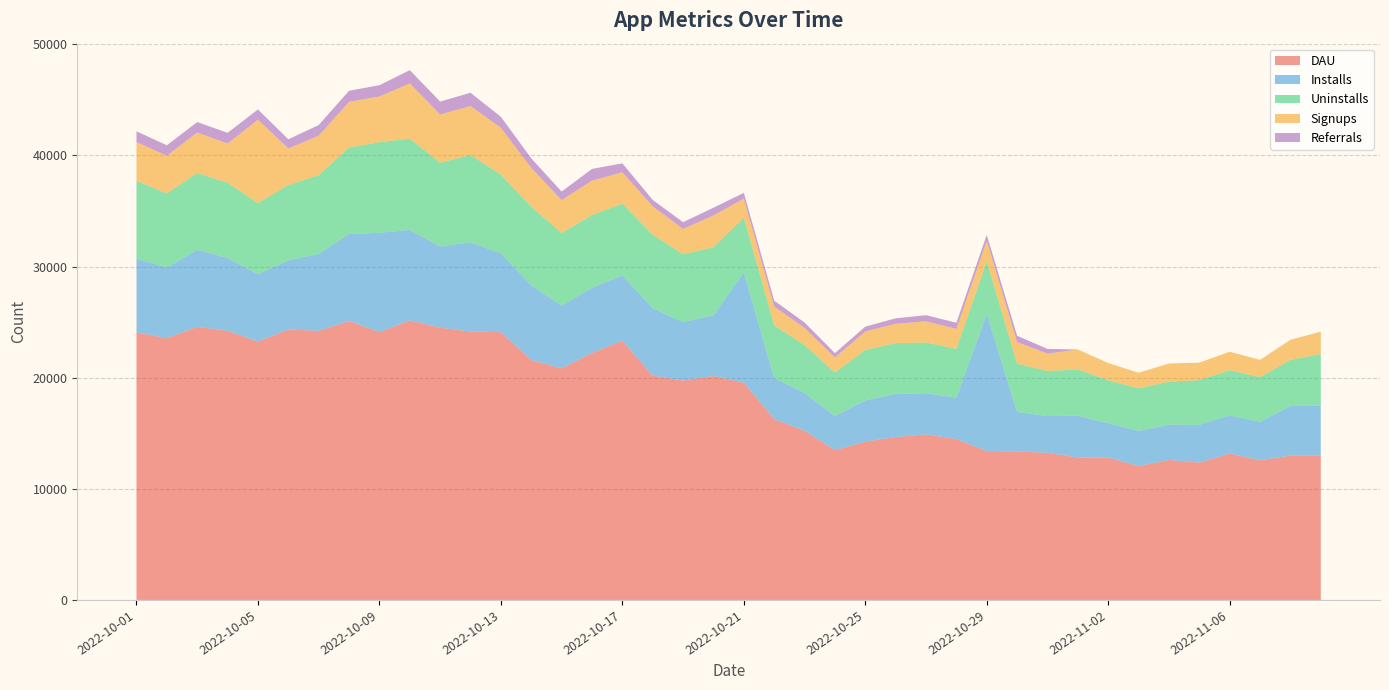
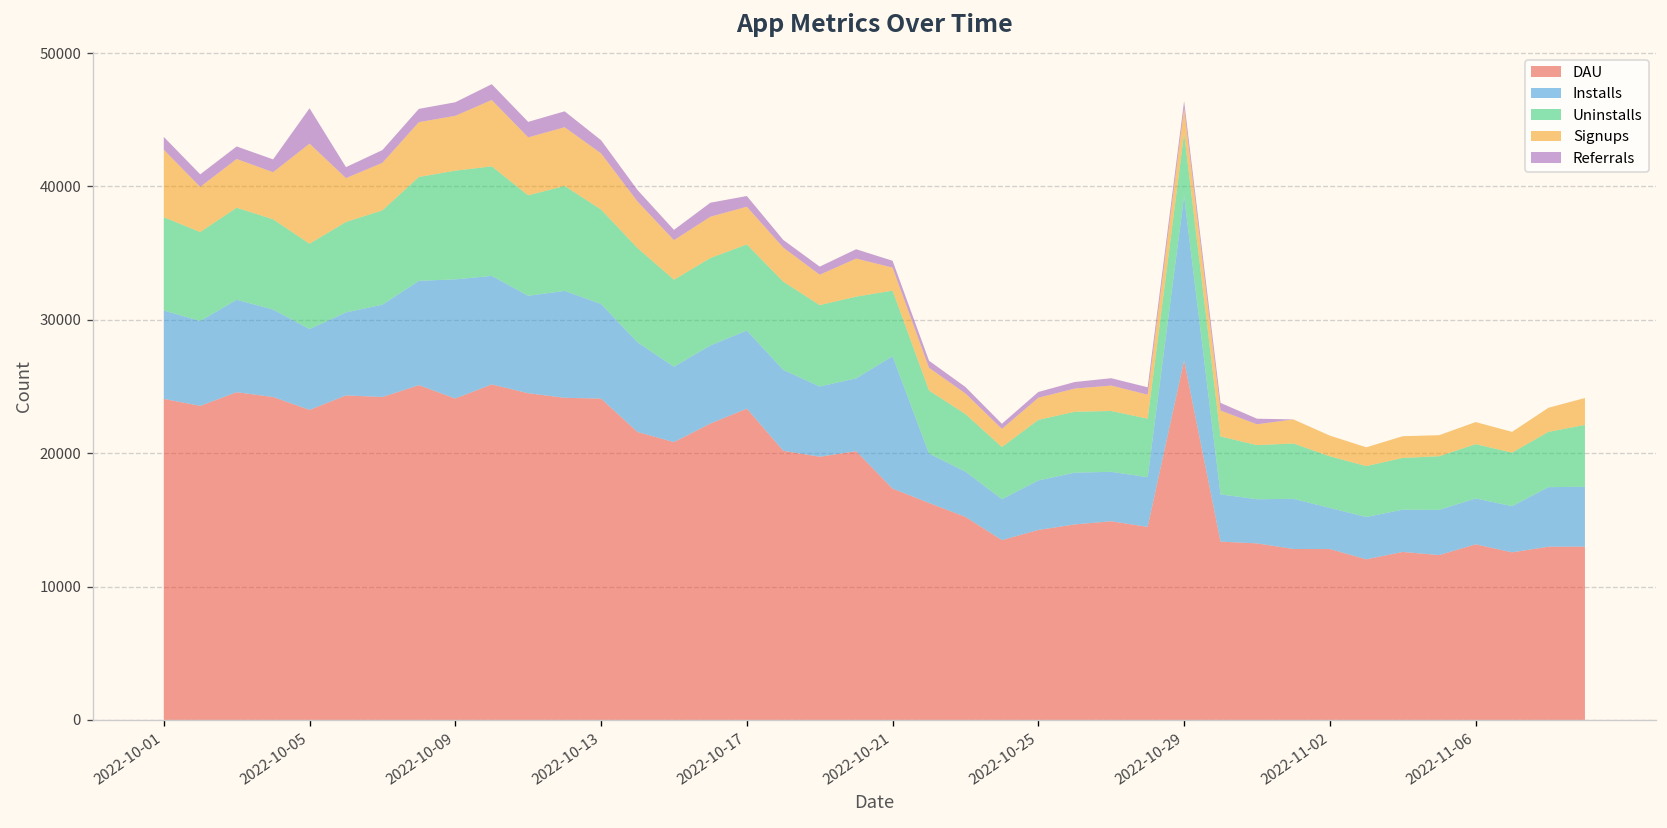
  {
    "DAU": {
      "2022-10-01": 24100,
      "2022-10-05": 23200,
      "2022-10-09": 24100,
      "2022-10-13": 24100,
      "2022-10-17": 23300,
-     "2022-10-21": 19500,
+     "2022-10-21": 17300,
      "2022-10-25": 14200,
-     "2022-10-29": 13400,
+     "2022-10-29": 26900,
      "2022-11-02": 12800,
      "2022-11-06": 13200
    },
    "Installs": {
      "2022-10-01": 6600,
      "2022-10-05": 6100,
      "2022-10-09": 8900,
      "2022-10-13": 7100,
      "2022-10-17": 5900,
      "2022-10-21": 9900,
      "2022-10-25": 3700,
      "2022-10-29": 12400,
      "2022-11-02": 3100,
      "2022-11-06": 3400
    },
    "Uninstalls": {
      "2022-10-01": 7000,
      "2022-10-05": 6400,
      "2022-10-09": 8100,
      "2022-10-13": 7100,
      "2022-10-17": 6500,
      "2022-10-21": 4900,
      "2022-10-25": 4500,
      "2022-10-29": 4700,
      "2022-11-02": 3900,
      "2022-11-06": 4100
    },
    "Signups": {
-     "2022-10-01": 3500,
+     "2022-10-01": 5100,
      "2022-10-05": 7500,
      "2022-10-09": 4100,
      "2022-10-13": 4200,
      "2022-10-17": 2800,
      "2022-10-21": 1700,
      "2022-10-25": 1700,
      "2022-10-29": 1900
    },
    "Referrals": {
      "2022-10-01": 1000,
-     "2022-10-05": 900,
+     "2022-10-05": 2700,
      "2022-10-09": 1000,
      "2022-10-13": 1000,
      "2022-10-17": 800,
      "2022-10-21": 500,
      "2022-10-25": 400,
      "2022-10-29": 500
    }
  }
